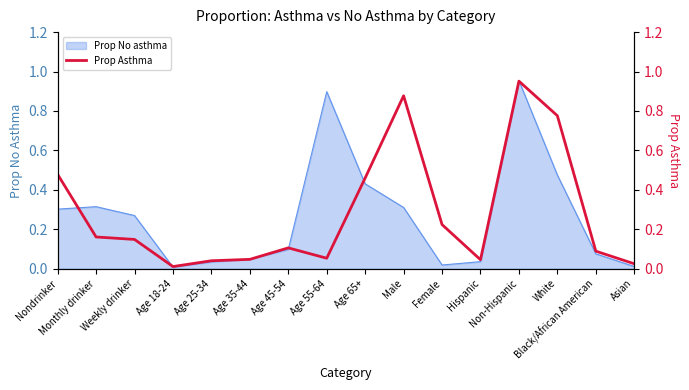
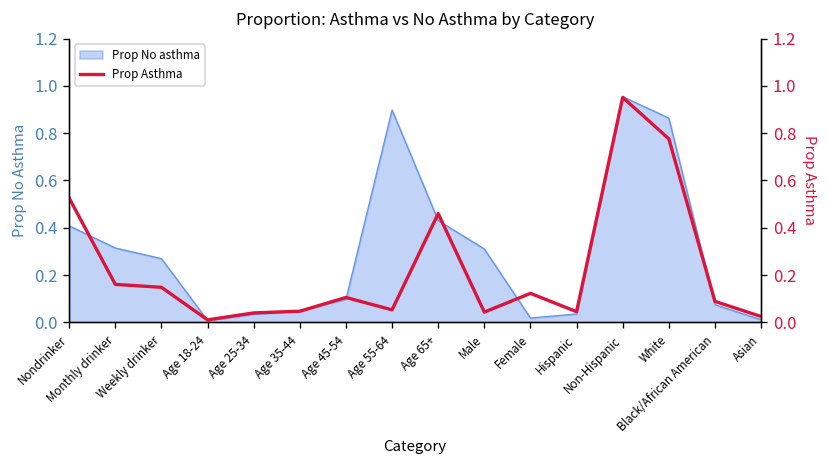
  {
    "Prop No asthma": {
-     "Nondrinker": 0.30,
+     "Nondrinker": 0.41,
      "Monthly drinker": 0.31,
      "Weekly drinker": 0.27,
      "Age 18-24": 0.01,
      "Age 25-34": 0.03,
      "Age 35-44": 0.05,
      "Age 45-54": 0.10,
      "Age 55-64": 0.90,
      "Age 65+": 0.43,
      "Male": 0.31,
      "Female": 0.02,
      "Hispanic": 0.04,
      "Non-Hispanic": 0.95,
-     "White": 0.48,
+     "White": 0.86,
      "Black/African American": 0.08,
      "Asian": 0.01
    },
    "Prop Asthma": {
-     "Nondrinker": 0.48,
+     "Nondrinker": 0.53,
      "Monthly drinker": 0.16,
      "Weekly drinker": 0.15,
      "Age 18-24": 0.01,
      "Age 25-34": 0.04,
      "Age 35-44": 0.05,
      "Age 45-54": 0.11,
      "Age 55-64": 0.05,
      "Age 65+": 0.46,
-     "Male": 0.88,
-     "Female": 0.22,
+     "Male": 0.04,
+     "Female": 0.12,
      "Hispanic": 0.05,
      "Non-Hispanic": 0.95,
      "White": 0.78,
      "Black/African American": 0.09,
      "Asian": 0.03
    }
  }
